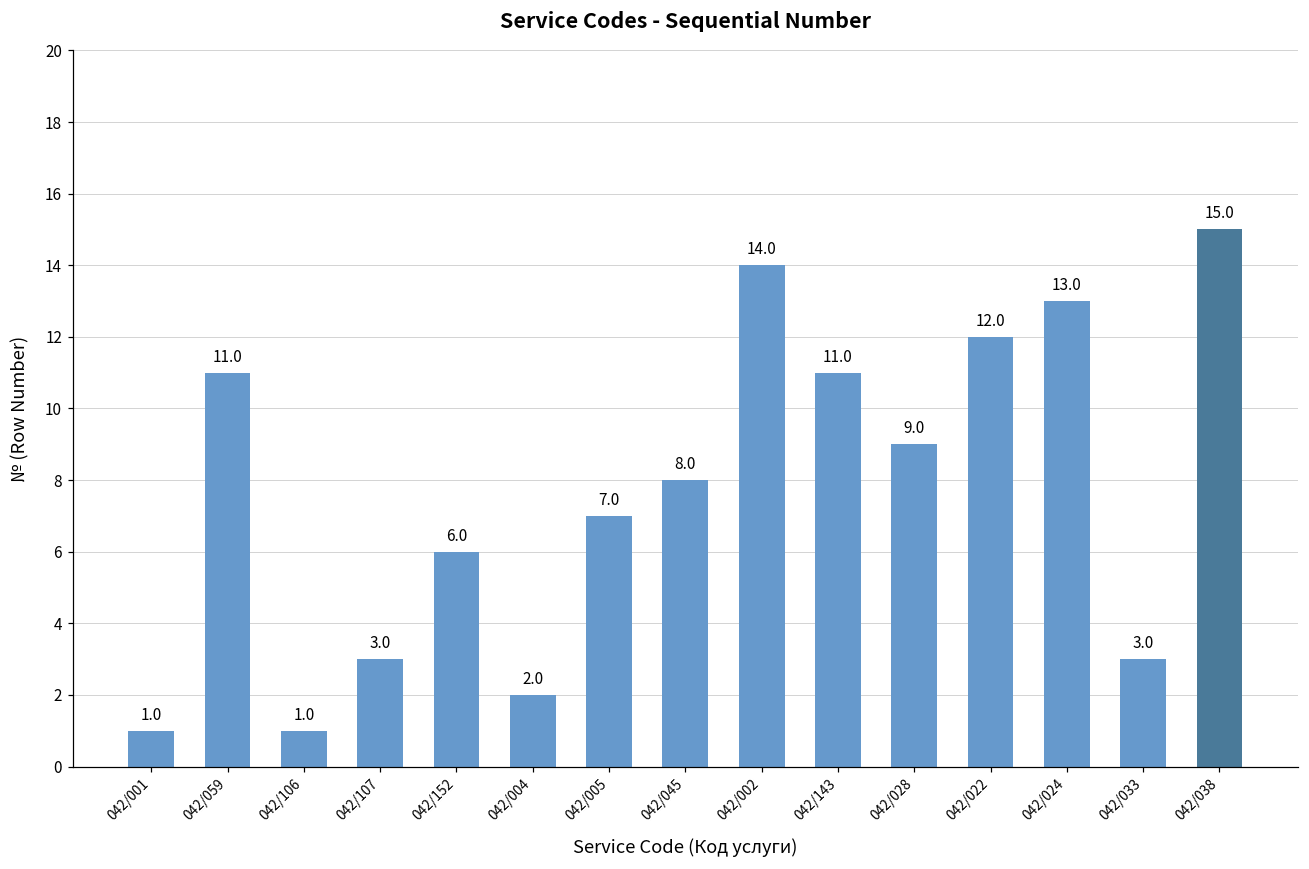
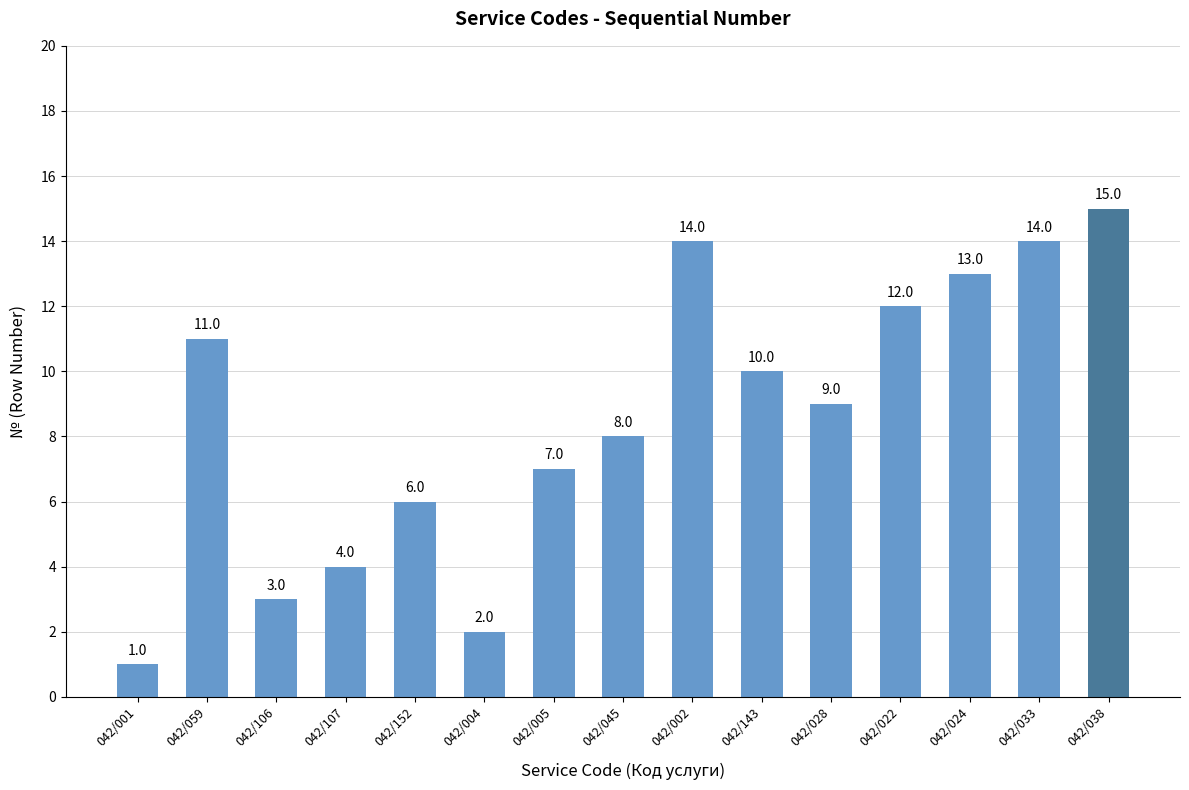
  {
    "042/001": 1.0,
    "042/059": 11.0,
-   "042/106": 1.0,
-   "042/107": 3.0,
+   "042/106": 3.0,
+   "042/107": 4.0,
    "042/152": 6.0,
    "042/004": 2.0,
    "042/005": 7.0,
    "042/045": 8.0,
    "042/002": 14.0,
-   "042/143": 11.0,
+   "042/143": 10.0,
    "042/028": 9.0,
    "042/022": 12.0,
    "042/024": 13.0,
-   "042/033": 3.0,
+   "042/033": 14.0,
    "042/038": 15.0
  }
